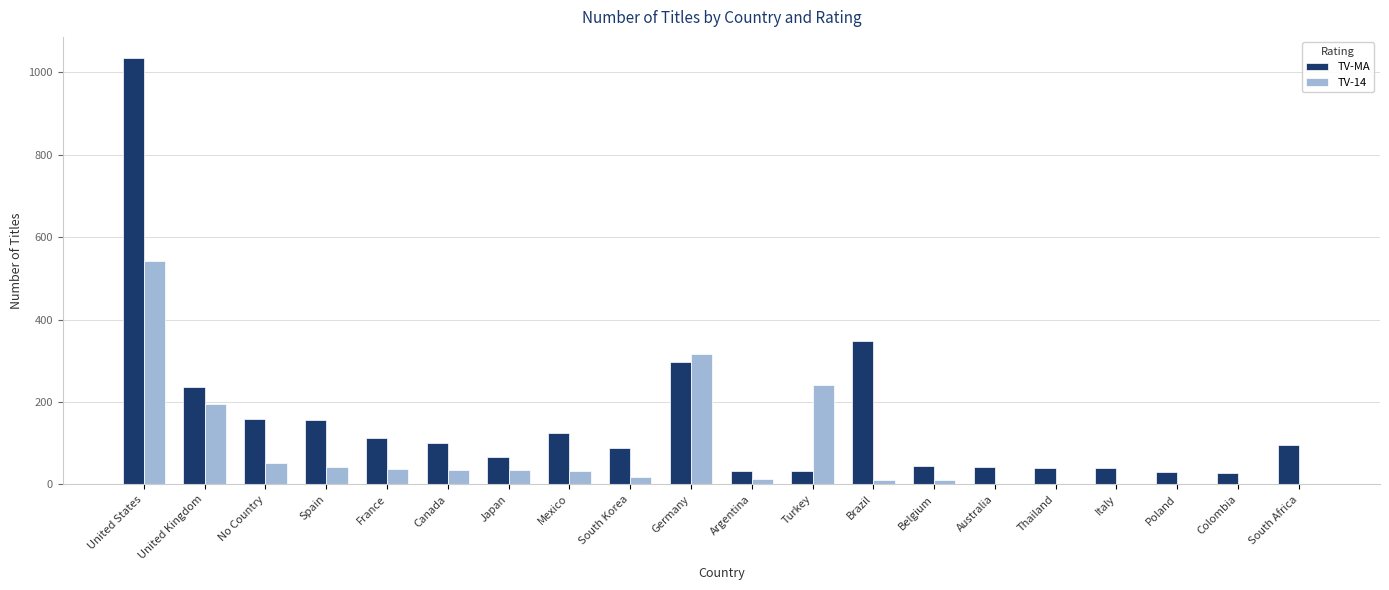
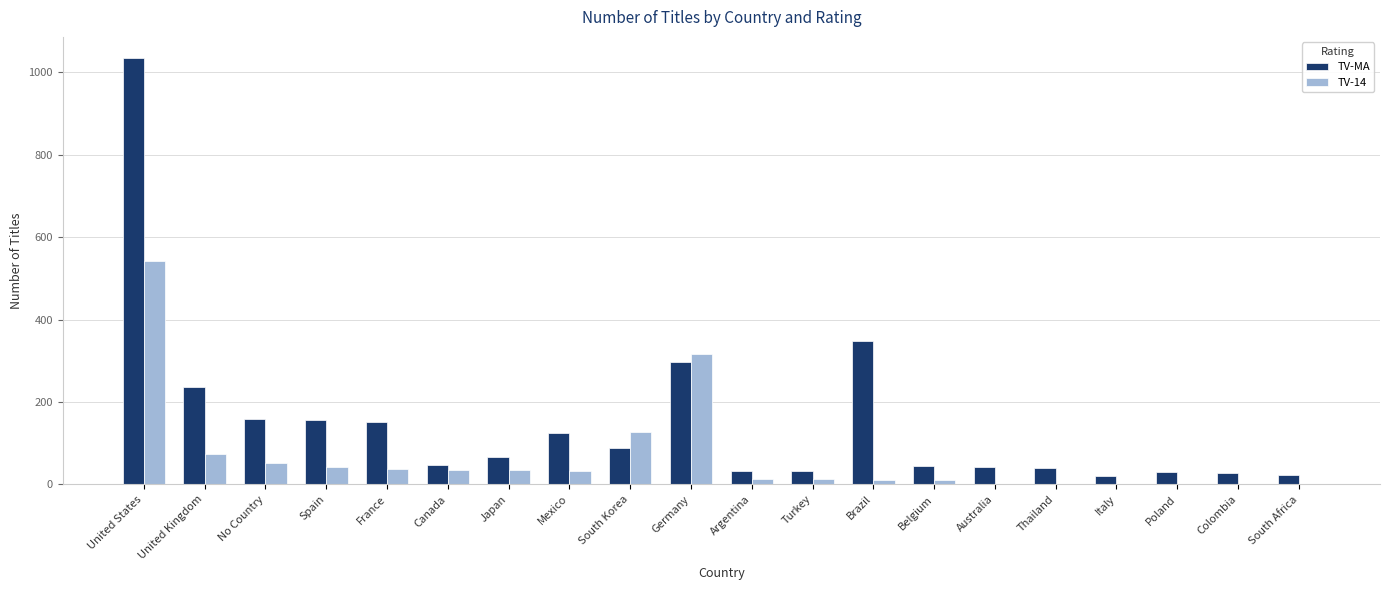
  {
    "TV-MA": {
      "United States": 1030,
      "United Kingdom": 240,
      "No Country": 160,
      "Spain": 160,
-     "France": 110,
-     "Canada": 100,
+     "France": 150,
+     "Canada": 50,
      "Japan": 70,
      "Mexico": 130,
      "South Korea": 90,
      "Germany": 300,
      "Argentina": 30,
      "Turkey": 30,
      "Brazil": 350,
      "Belgium": 50,
      "Australia": 40,
      "Thailand": 40,
-     "Italy": 40,
+     "Italy": 20,
      "Poland": 30,
      "Colombia": 30,
-     "South Africa": 100
+     "South Africa": 20
    },
    "TV-14": {
      "United States": 540,
-     "United Kingdom": 190,
+     "United Kingdom": 70,
      "No Country": 50,
      "Spain": 40,
      "France": 40,
      "Canada": 40,
      "Japan": 40,
      "Mexico": 30,
-     "South Korea": 20,
+     "South Korea": 130,
      "Germany": 320,
      "Argentina": 10,
-     "Turkey": 240,
+     "Turkey": 10,
      "Brazil": 10,
      "Belgium": 10,
      "Australia": 0,
      "Thailand": 0,
      "Italy": 0,
      "Poland": 0,
      "Colombia": 0,
      "South Africa": 0
    }
  }
